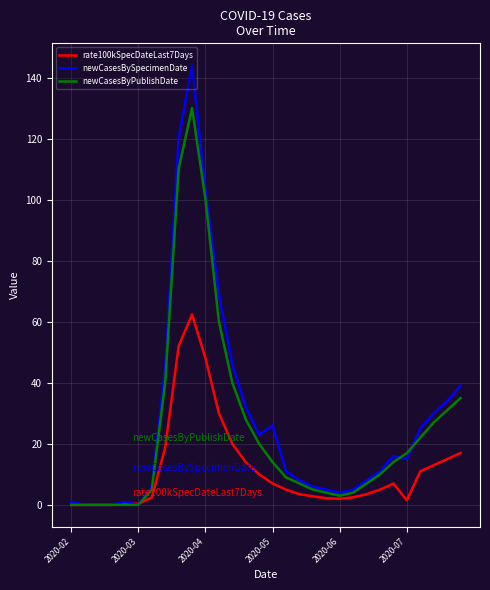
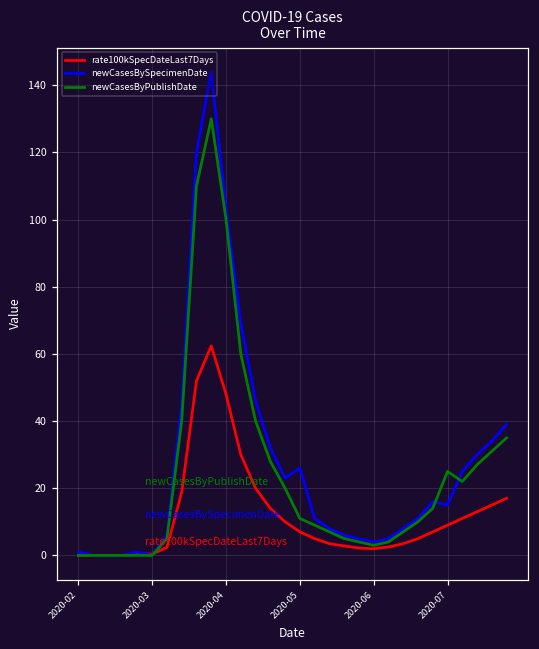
  {
    "rate100kSpecDateLast7Days": {
      "2020-04": 48,
      "2020-05": 7,
      "2020-06": 2,
-     "2020-07": 2
+     "2020-07": 9
    },
    "newCasesBySpecimenDate": {
      "2020-02": 1,
      "2020-04": 103,
      "2020-05": 26,
      "2020-06": 4,
      "2020-07": 15
    },
    "newCasesByPublishDate": {
      "2020-04": 100,
-     "2020-05": 14,
+     "2020-05": 11,
      "2020-06": 3,
-     "2020-07": 17
+     "2020-07": 25
    }
  }
